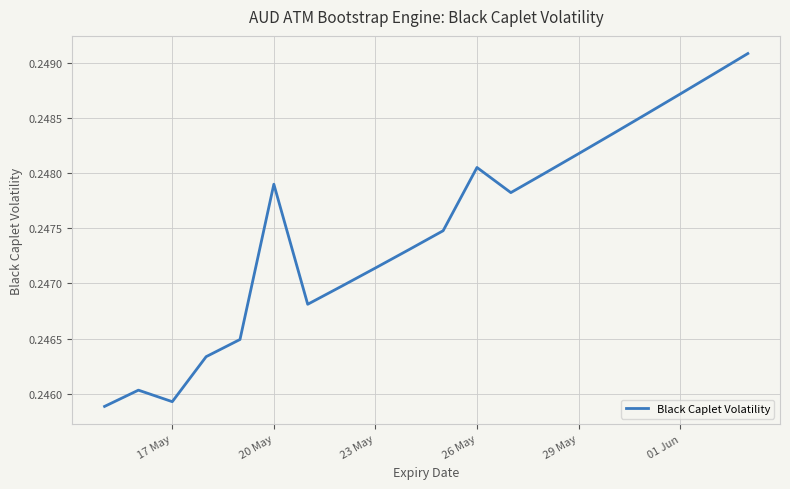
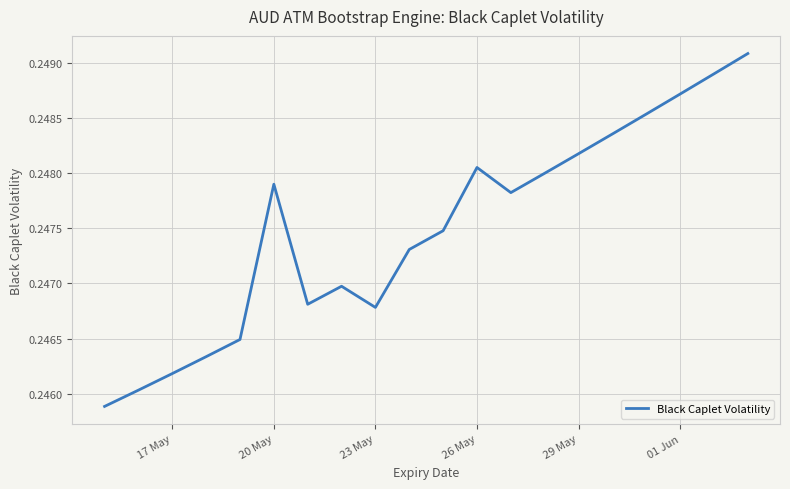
  {
-   "17 May": 0.24593,
+   "17 May": 0.24618,
    "20 May": 0.24790,
-   "23 May": 0.24714,
+   "23 May": 0.24678,
    "26 May": 0.24805,
    "29 May": 0.24818,
    "01 Jun": 0.24872
  }
